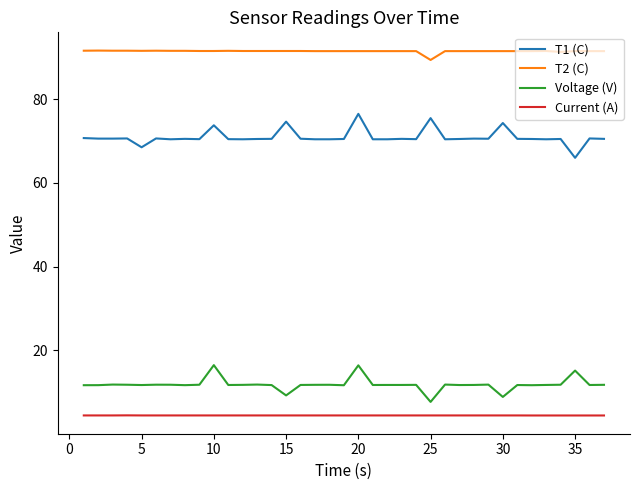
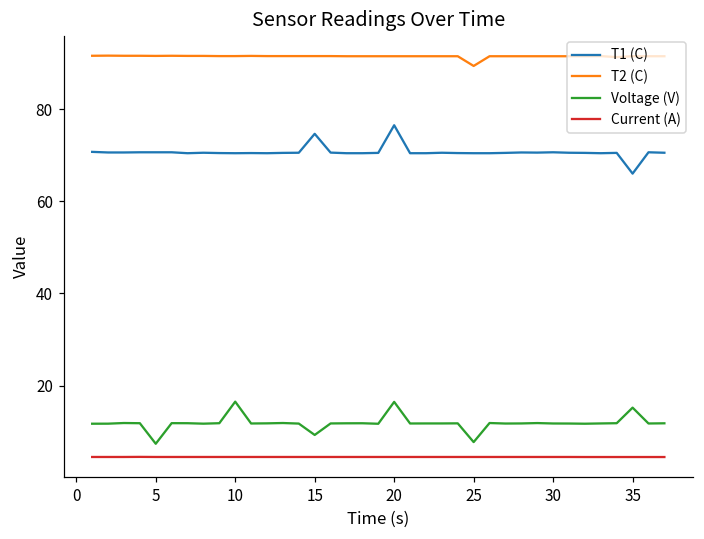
  {
    "T1 (C)": {
-     "5": 69,
-     "10": 74,
+     "5": 71,
+     "10": 70,
      "15": 75,
      "20": 77,
-     "25": 75,
-     "30": 74,
+     "25": 70,
+     "30": 71,
      "35": 66
    },
    "T2 (C)": {
      "5": 92,
      "10": 92,
      "15": 92,
      "20": 91,
      "25": 89,
      "30": 91
    },
    "Voltage (V)": {
-     "5": 12,
+     "5": 7,
      "10": 17,
      "15": 9,
      "20": 16,
      "25": 8,
-     "30": 9,
+     "30": 12,
      "35": 15
    },
    "Current (A)": {
      "5": 4,
      "10": 4,
      "15": 4,
      "20": 4,
      "25": 4,
      "30": 4,
      "35": 4
    }
  }
